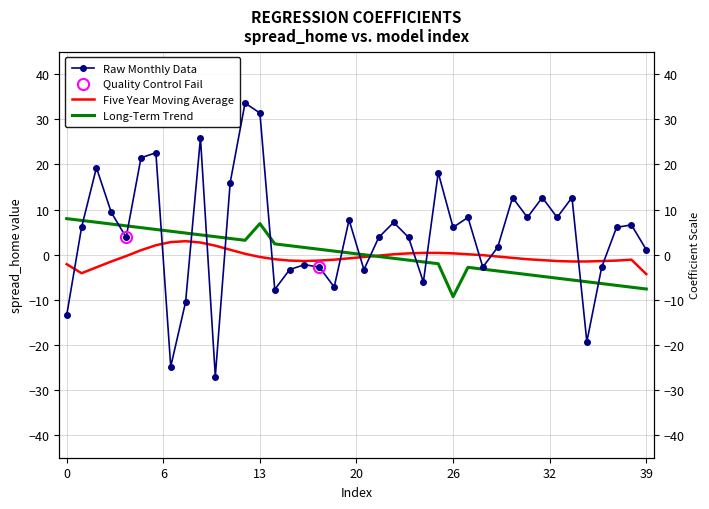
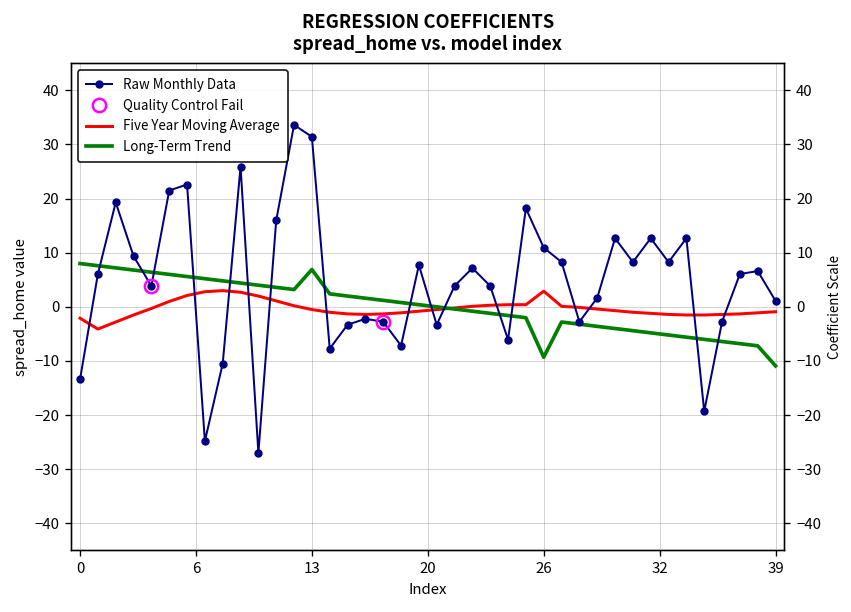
  {
    "Raw Monthly Data": {
      "0": -13,
      "13": 31,
-     "26": 6,
+     "26": 11,
      "39": 1
    },
    "Five Year Moving Average": {
      "0": -2,
      "13": -1,
-     "26": 0,
-     "39": -4
+     "26": 3,
+     "39": -1
    },
    "Long-Term Trend": {
      "0": 8,
      "13": 7,
      "26": -9,
-     "39": -8
+     "39": -11
    }
  }
